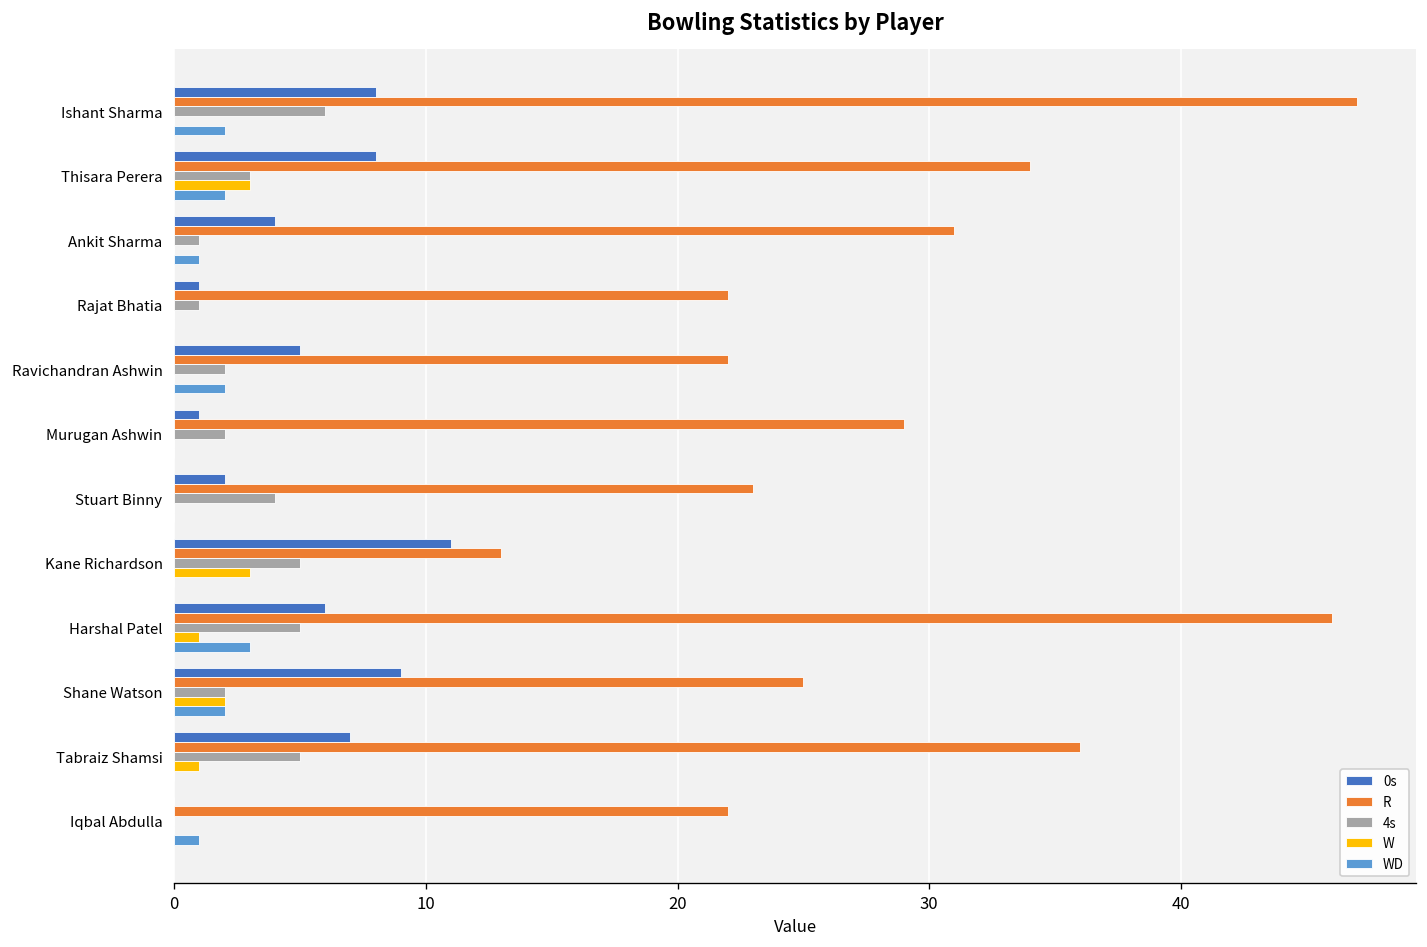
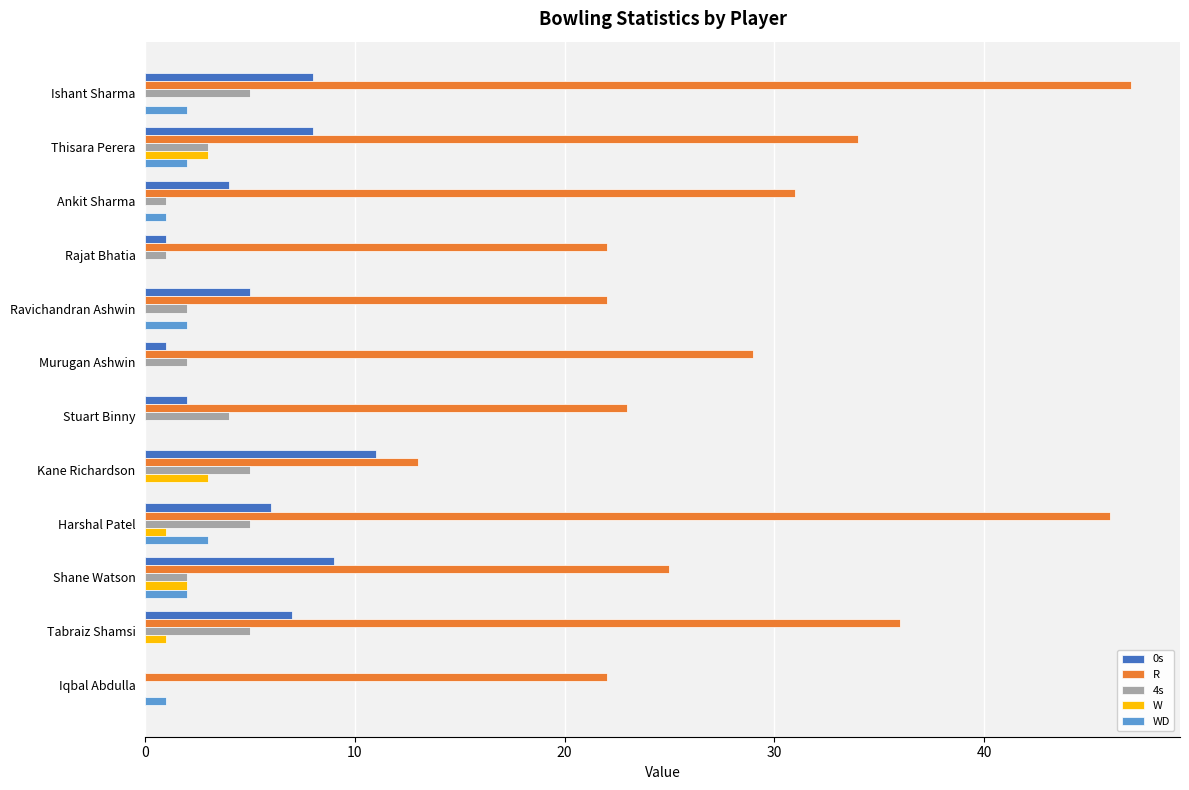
  {
    "R": {
      "Ishant Sharma": 47,
      "Thisara Perera": 34,
      "Ankit Sharma": 31,
      "Rajat Bhatia": 22,
      "Ravichandran Ashwin": 22,
      "Murugan Ashwin": 29,
      "Stuart Binny": 23,
      "Kane Richardson": 13,
      "Harshal Patel": 46,
      "Shane Watson": 25,
      "Tabraiz Shamsi": 36,
      "Iqbal Abdulla": 22
    },
    "4s": {
-     "Ishant Sharma": 6,
+     "Ishant Sharma": 5,
      "Thisara Perera": 3,
      "Ankit Sharma": 1,
      "Rajat Bhatia": 1,
      "Ravichandran Ashwin": 2,
      "Murugan Ashwin": 2,
      "Stuart Binny": 4,
      "Kane Richardson": 5,
      "Harshal Patel": 5,
      "Shane Watson": 2,
      "Tabraiz Shamsi": 5,
      "Iqbal Abdulla": 0
    },
    "W": {
      "Ishant Sharma": 0,
      "Thisara Perera": 3,
      "Ankit Sharma": 0,
      "Rajat Bhatia": 0,
      "Ravichandran Ashwin": 0,
      "Murugan Ashwin": 0,
      "Stuart Binny": 0,
      "Kane Richardson": 3,
      "Harshal Patel": 1,
      "Shane Watson": 2,
      "Tabraiz Shamsi": 1,
      "Iqbal Abdulla": 0
    }
  }
